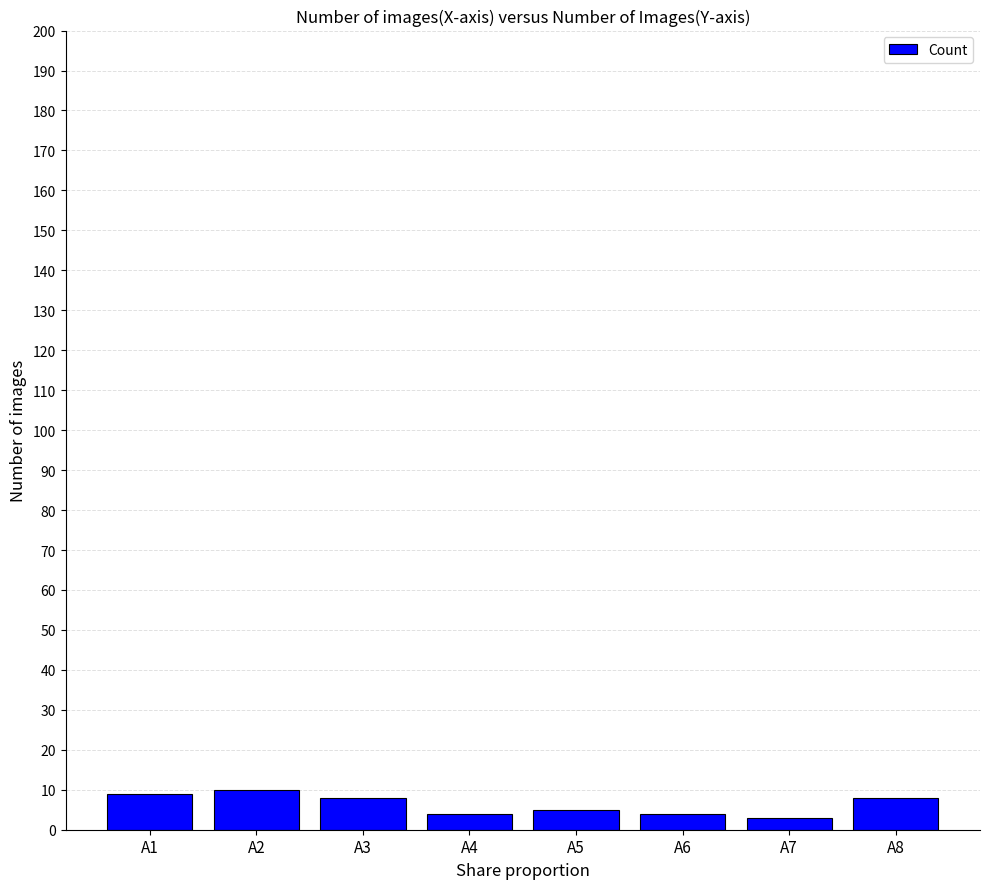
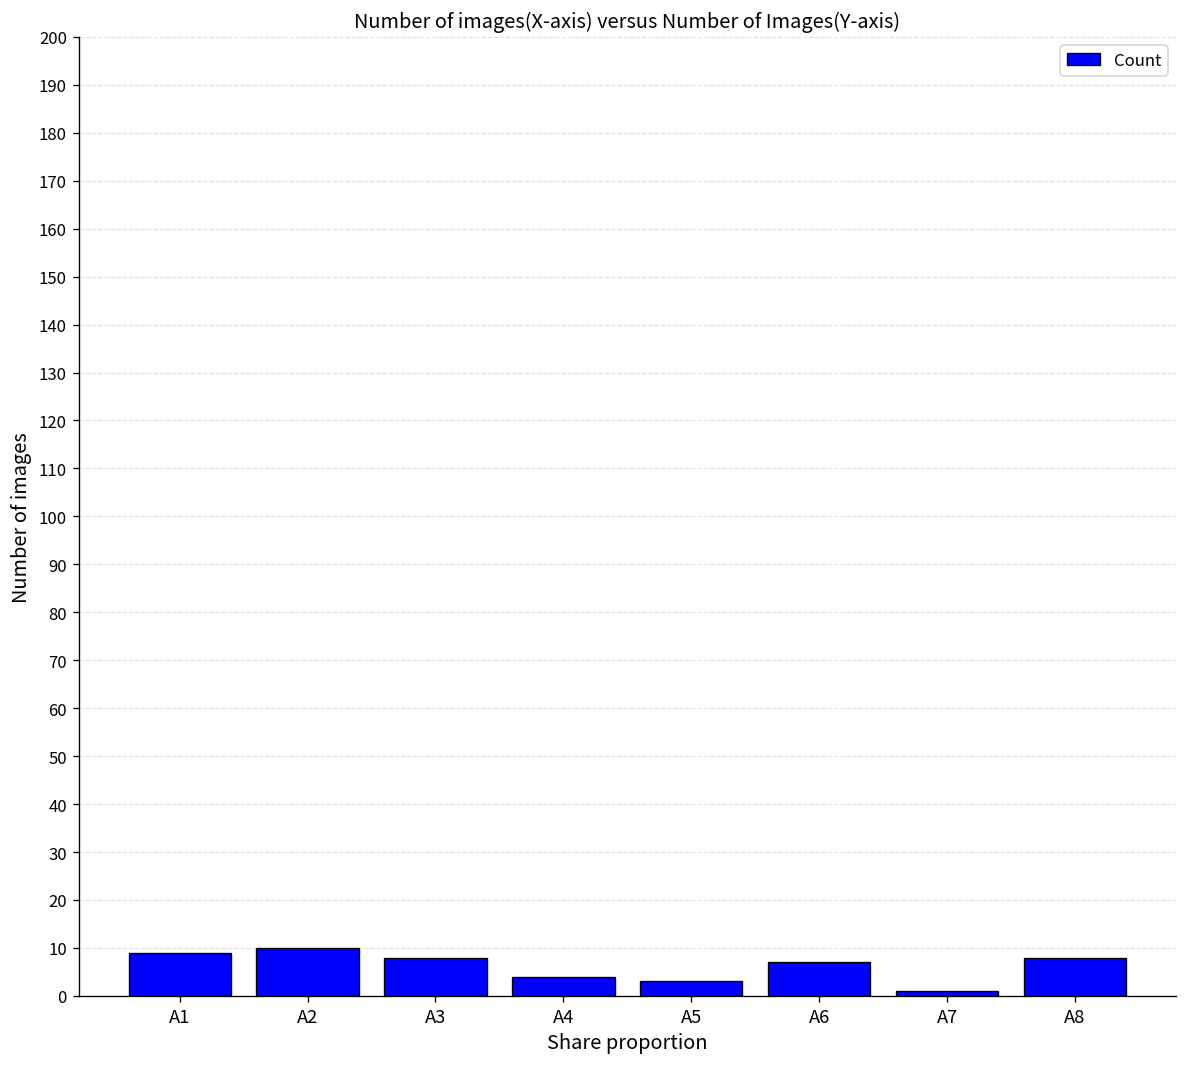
  {
    "A1": 9,
    "A2": 10,
    "A3": 8,
    "A4": 4,
-   "A5": 5,
-   "A6": 4,
-   "A7": 3,
+   "A5": 3,
+   "A6": 7,
+   "A7": 1,
    "A8": 8
  }
